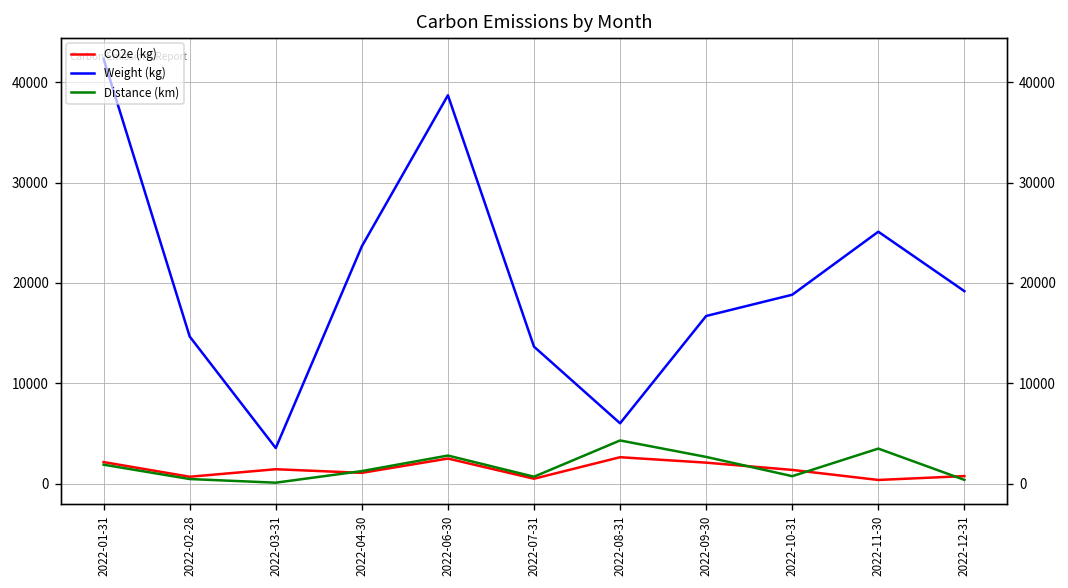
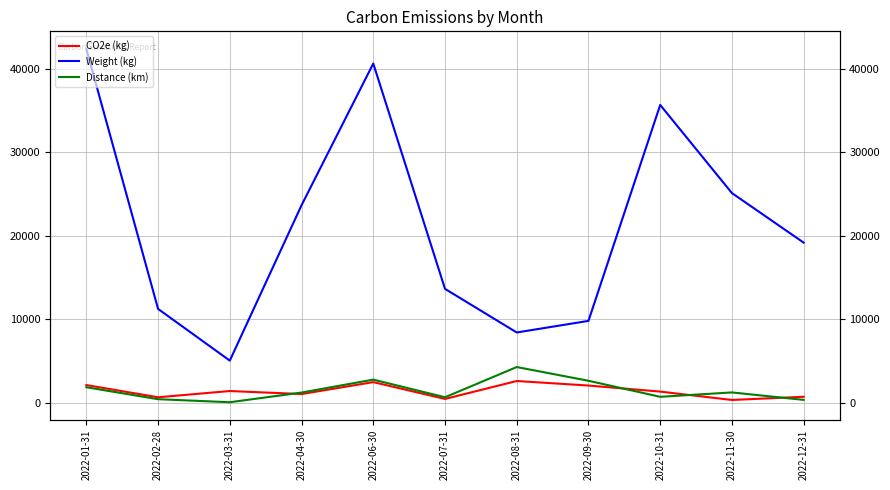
  {
    "CO2e (kg)": {
      "2022-03-31": 1000,
      "2022-08-31": 3000,
      "2022-09-30": 2000,
      "2022-10-31": 1000,
      "2022-11-30": 0,
      "2022-12-31": 1000
    },
    "Weight (kg)": {
-     "2022-02-28": 15000,
-     "2022-03-31": 4000,
+     "2022-02-28": 11000,
+     "2022-03-31": 5000,
      "2022-04-30": 24000,
-     "2022-06-30": 39000,
+     "2022-06-30": 41000,
      "2022-07-31": 14000,
-     "2022-08-31": 6000,
-     "2022-09-30": 17000,
-     "2022-10-31": 19000,
+     "2022-08-31": 8000,
+     "2022-09-30": 10000,
+     "2022-10-31": 36000,
      "2022-11-30": 25000,
      "2022-12-31": 19000
    },
    "Distance (km)": {
      "2022-03-31": 0,
      "2022-08-31": 4000,
      "2022-09-30": 3000,
      "2022-10-31": 1000,
-     "2022-11-30": 4000,
+     "2022-11-30": 1000,
      "2022-12-31": 0
    }
  }
